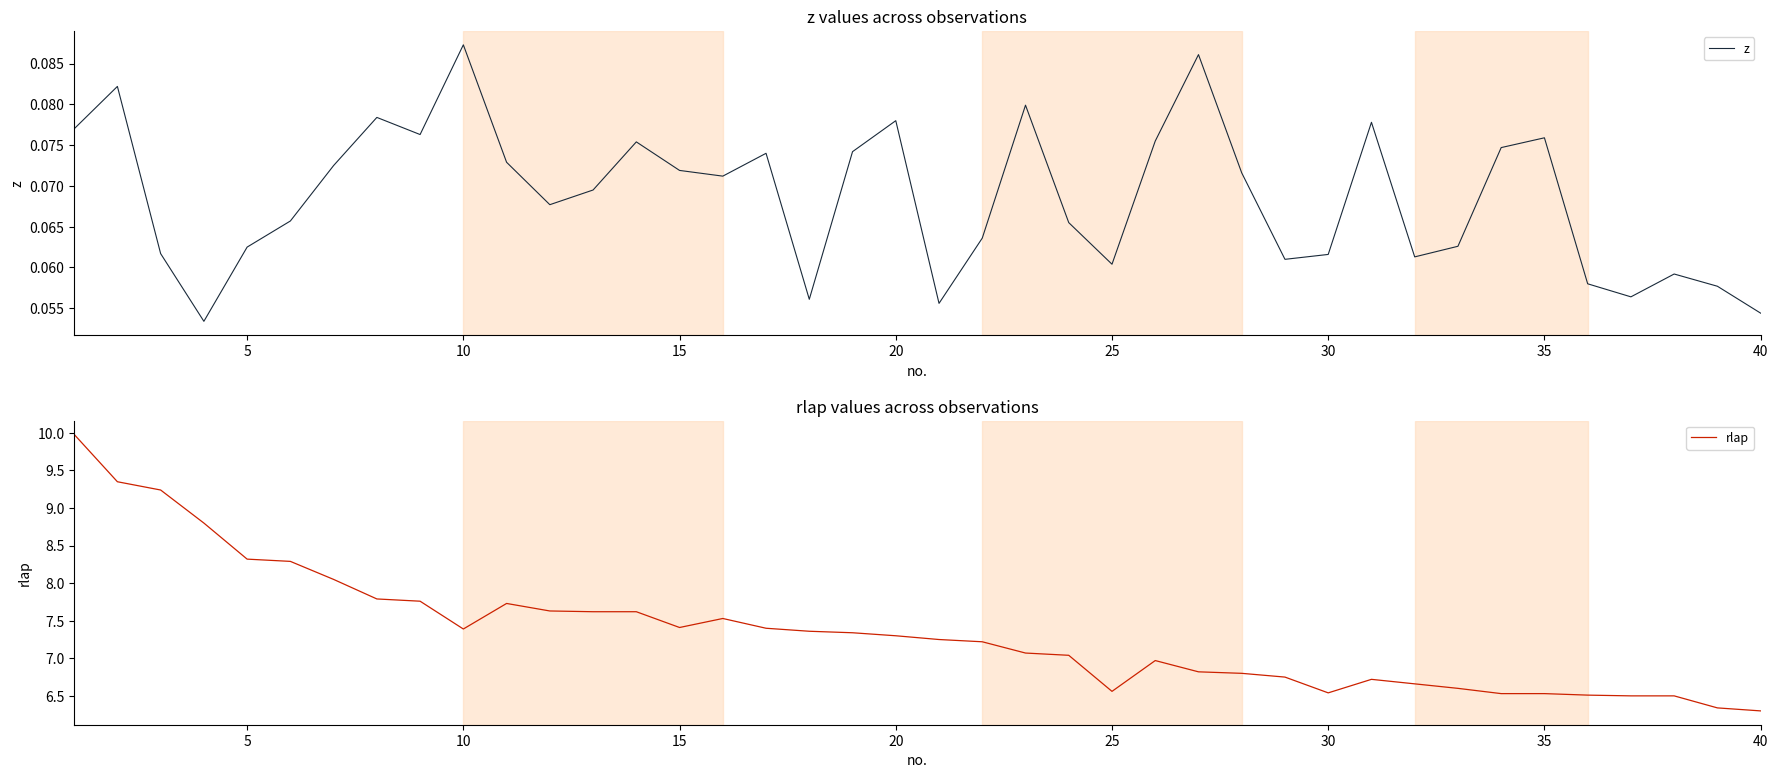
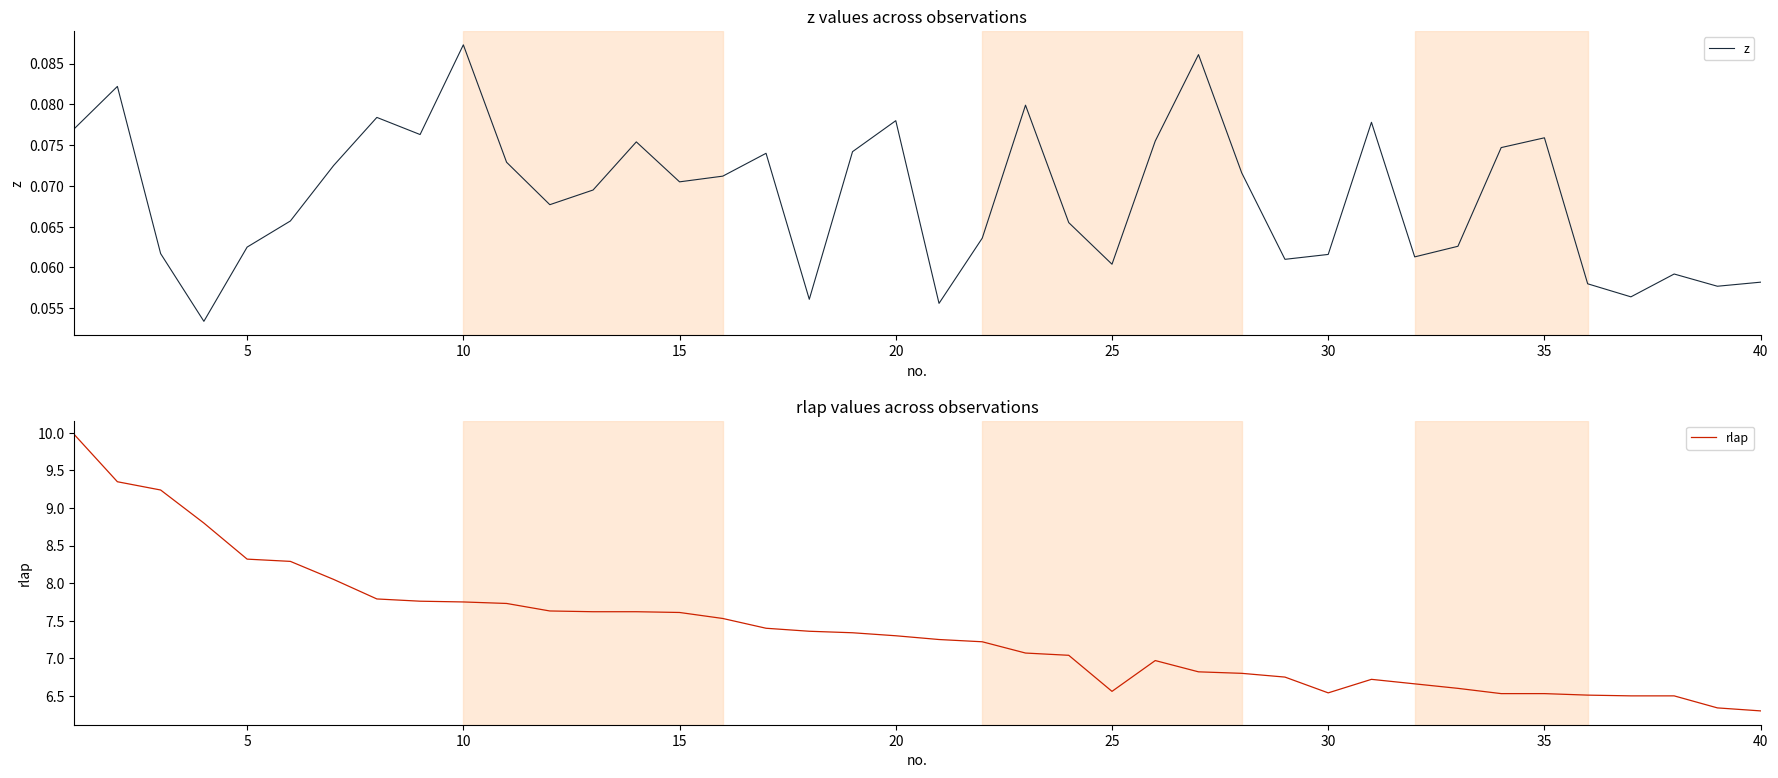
  {
    "z values across observations": {
      "5": 0.063,
      "10": 0.087,
-     "15": 0.072,
+     "15": 0.071,
      "20": 0.078,
      "25": 0.060,
      "30": 0.062,
      "35": 0.076,
-     "40": 0.054
+     "40": 0.058
    },
    "rlap values across observations": {
      "5": 8.3,
-     "10": 7.4,
-     "15": 7.4,
+     "10": 7.8,
+     "15": 7.6,
      "20": 7.3,
      "25": 6.6,
      "30": 6.5,
      "35": 6.5,
      "40": 6.3
    }
  }
